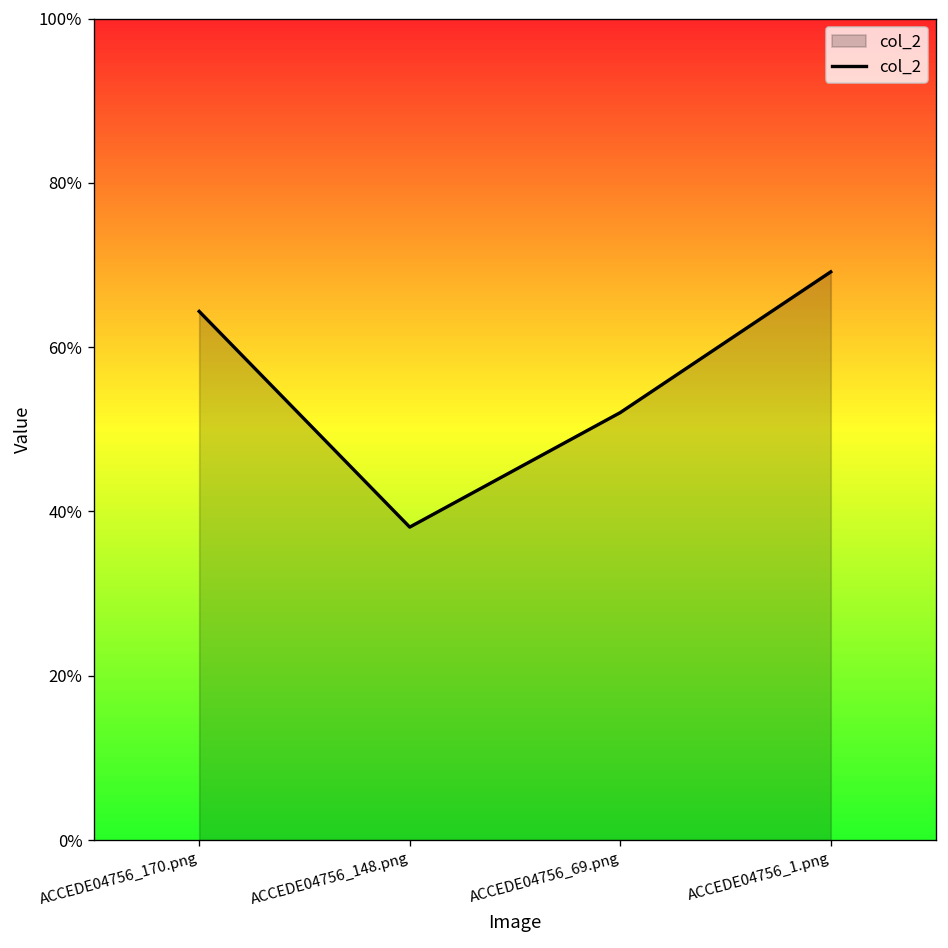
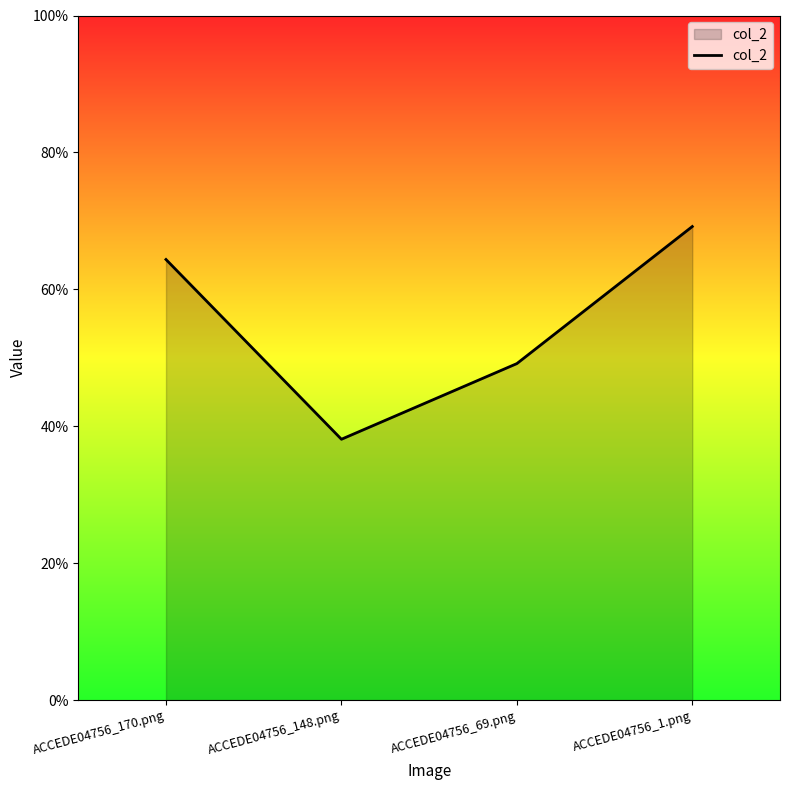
  {
    "ACCEDE04756_170.png": "64%",
    "ACCEDE04756_148.png": "38%",
-   "ACCEDE04756_69.png": "52%",
+   "ACCEDE04756_69.png": "49%",
    "ACCEDE04756_1.png": "69%"
  }
